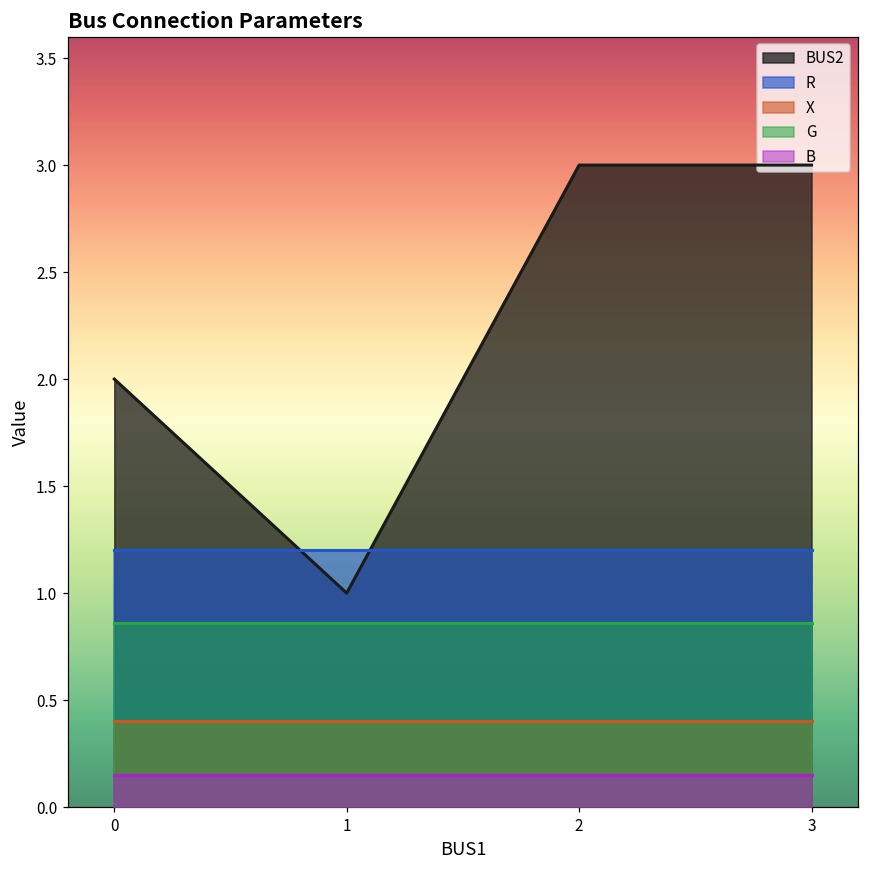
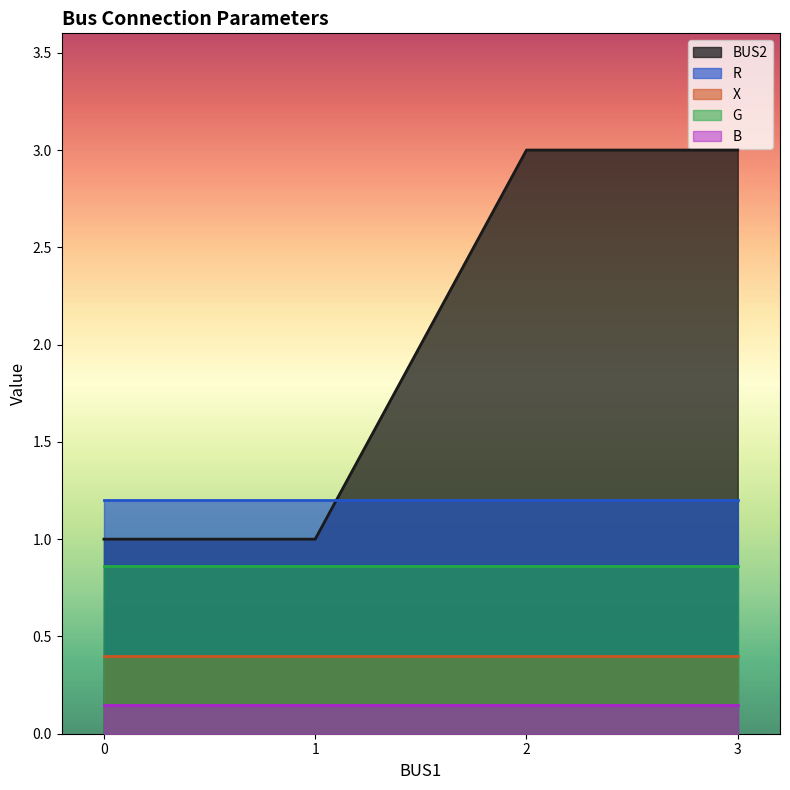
  {
    "BUS2": {
-     "0": 2,
+     "0": 1,
      "1": 1,
      "2": 3,
      "3": 3
    },
    "R": {
      "0": 1.20,
      "1": 1.20,
      "2": 1.20,
      "3": 1.20
    },
    "X": {
      "0": 0.40,
      "1": 0.40,
      "2": 0.40,
      "3": 0.40
    },
    "G": {
      "0": 0.86,
      "1": 0.86,
      "2": 0.86,
      "3": 0.86
    },
    "B": {
      "0": 0.15,
      "1": 0.15,
      "2": 0.15,
      "3": 0.15
    }
  }
